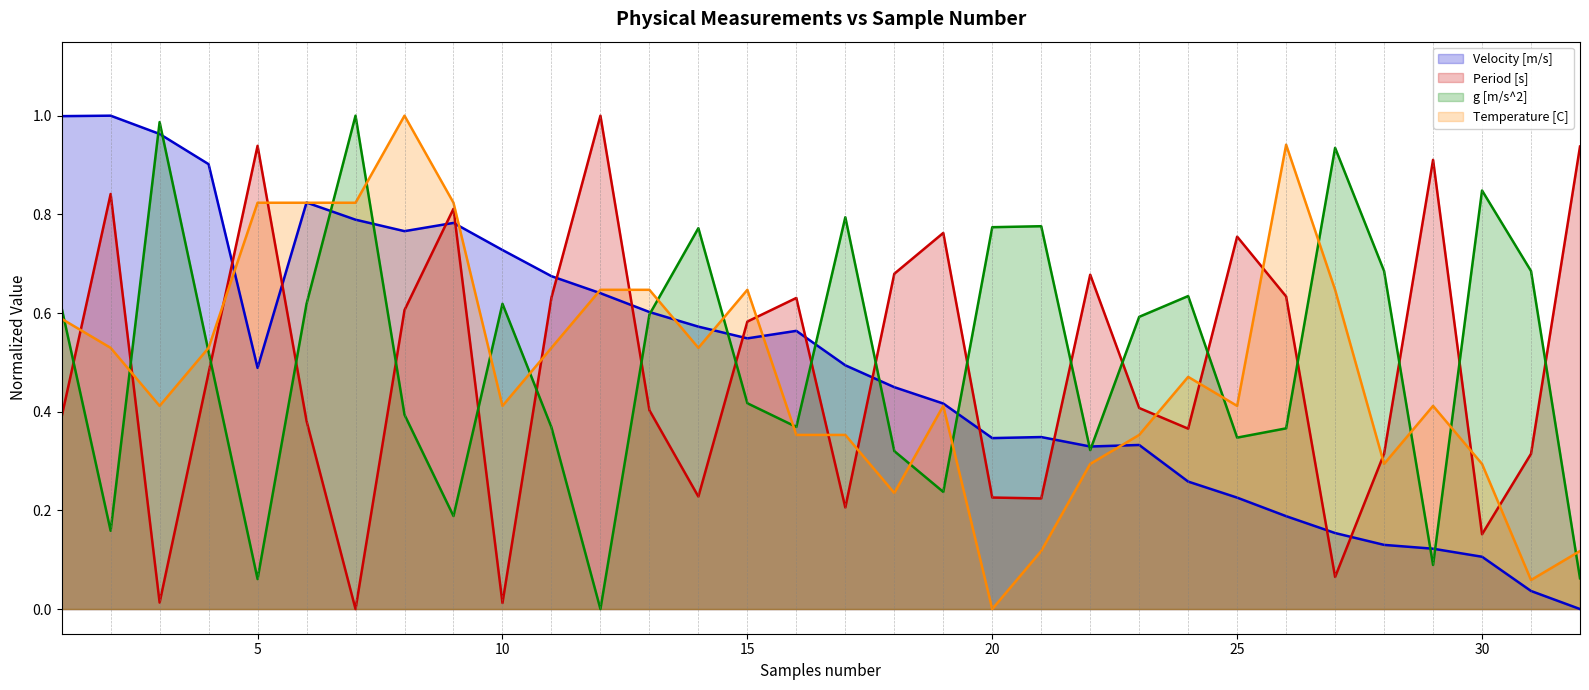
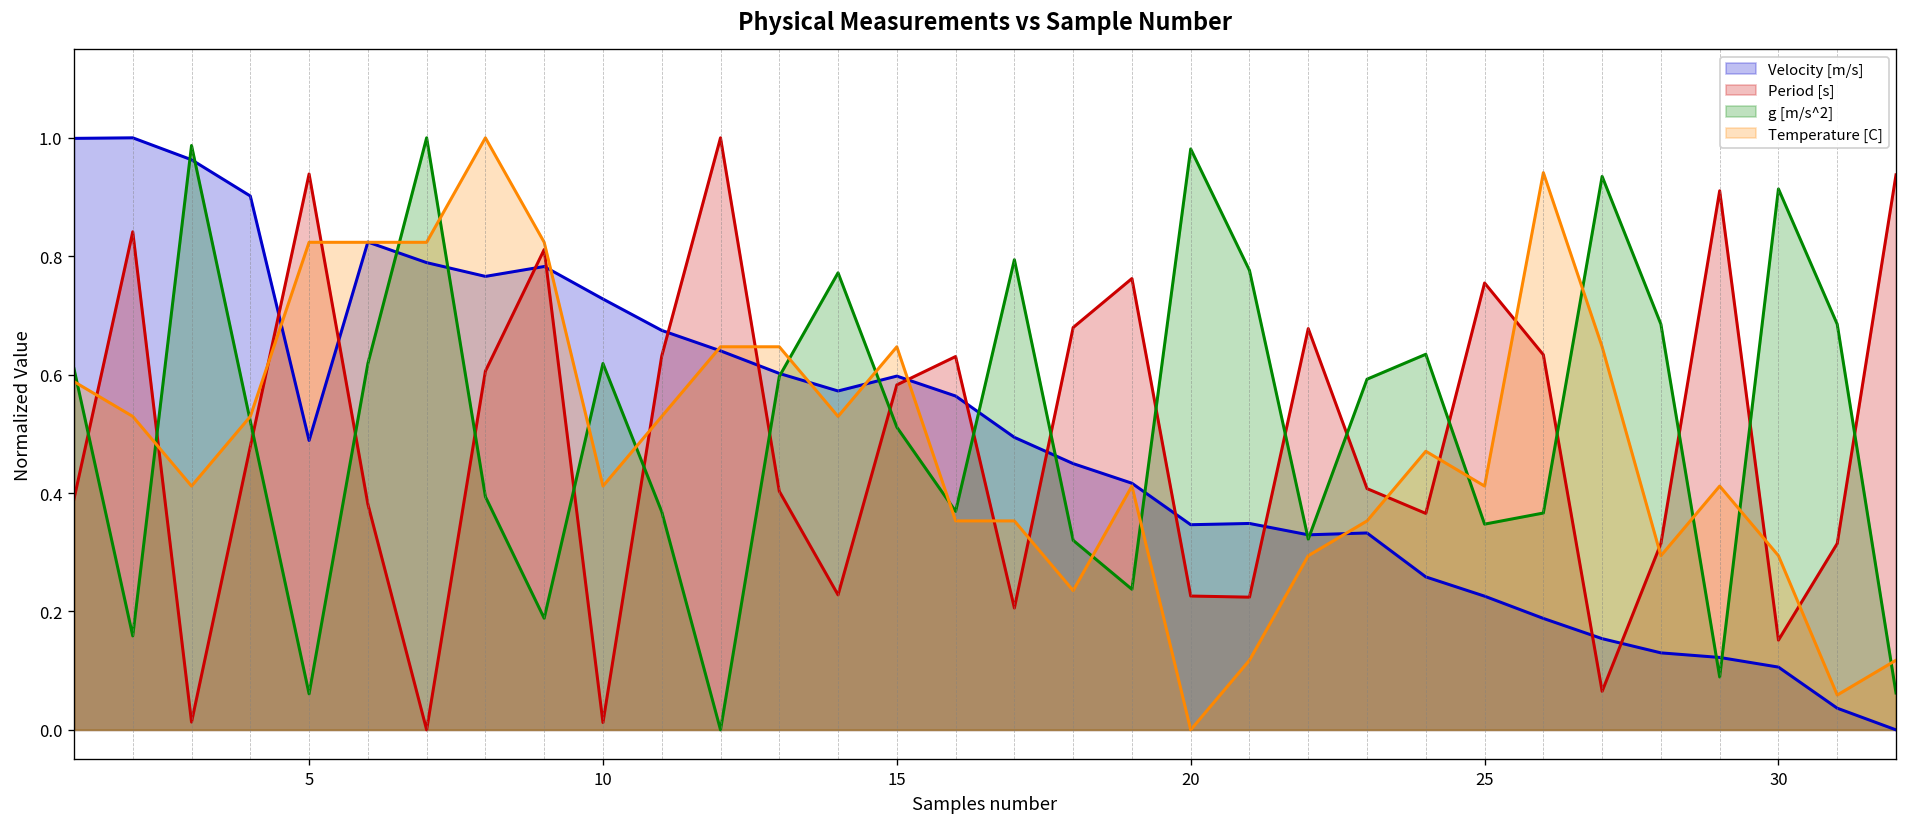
  {
    "Velocity [m/s]": {
      "5": 0.49,
      "10": 0.73,
-     "15": 0.55,
+     "15": 0.60,
      "20": 0.35,
      "25": 0.23,
      "30": 0.11
    },
    "g [m/s^2]": {
      "5": 0.06,
      "10": 0.62,
-     "15": 0.42,
-     "20": 0.77,
+     "15": 0.51,
+     "20": 0.98,
      "25": 0.35,
-     "30": 0.85
+     "30": 0.91
    }
  }
